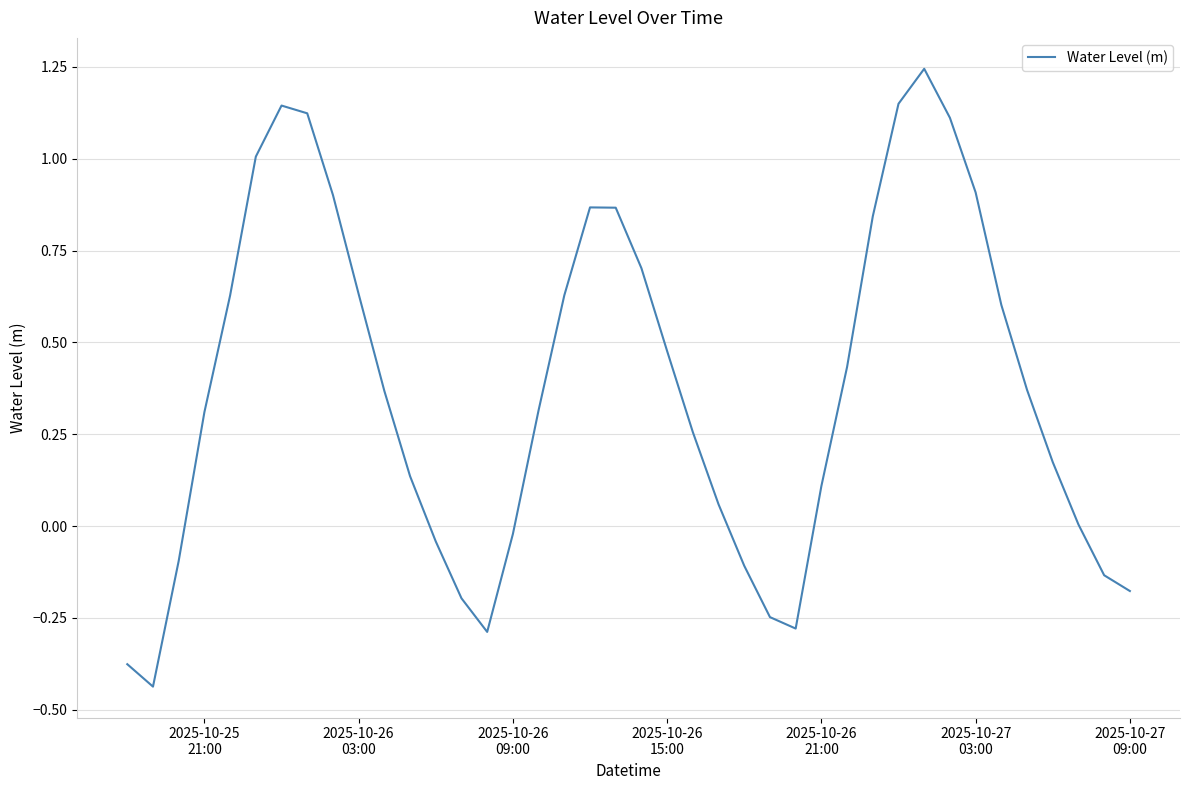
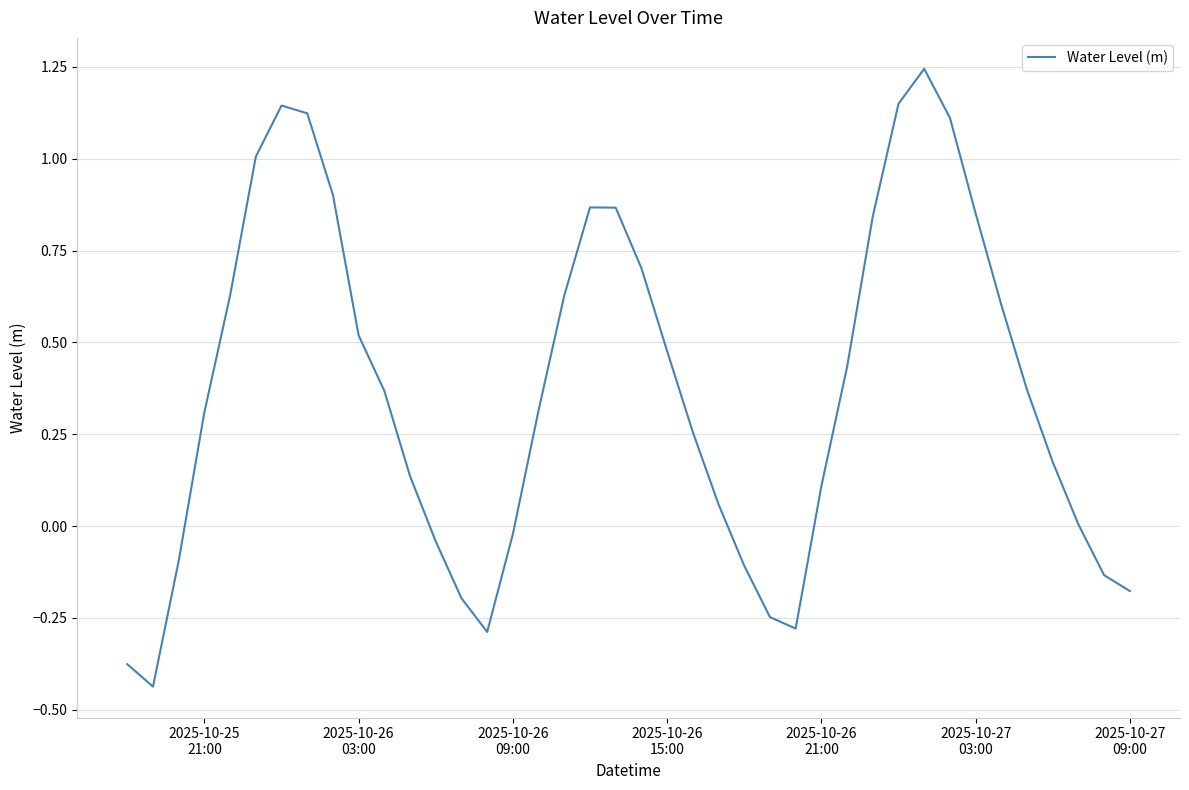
  {
    "2025-10-25 21:00": 0.31,
-   "2025-10-26 03:00": 0.63,
+   "2025-10-26 03:00": 0.52,
    "2025-10-26 09:00": -0.02,
    "2025-10-26 15:00": 0.48,
    "2025-10-26 21:00": 0.11,
-   "2025-10-27 03:00": 0.91,
+   "2025-10-27 03:00": 0.85,
    "2025-10-27 09:00": -0.18
  }
